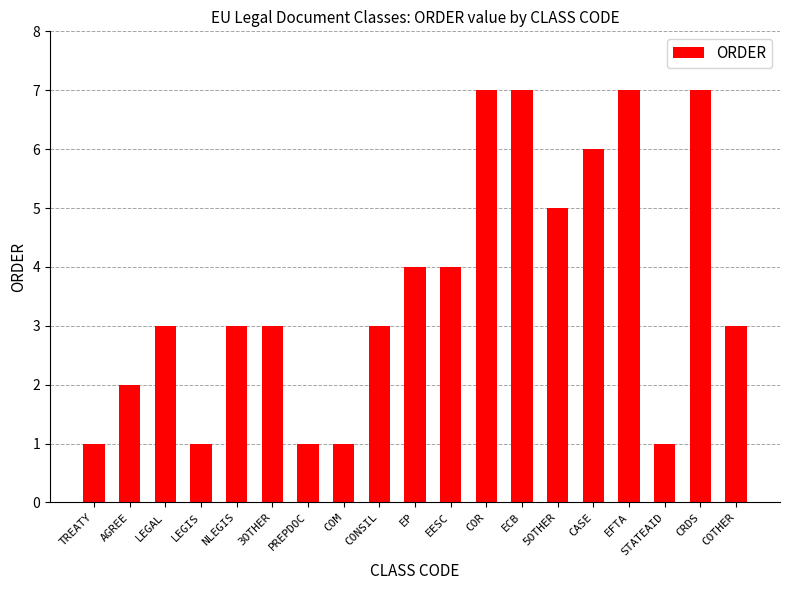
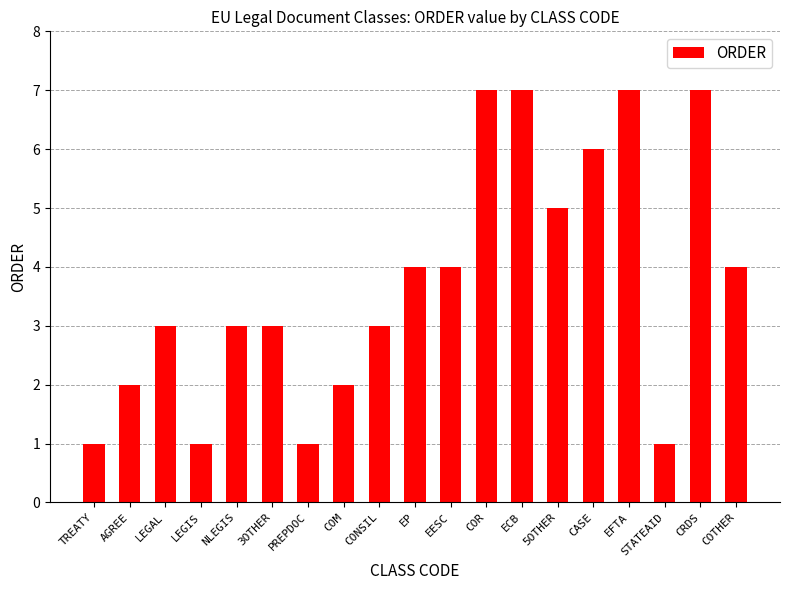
  {
    "TREATY": 1,
    "AGREE": 2,
    "LEGAL": 3,
    "LEGIS": 1,
    "NLEGIS": 3,
    "3OTHER": 3,
    "PREPDOC": 1,
-   "COM": 1,
+   "COM": 2,
    "CONSIL": 3,
    "EP": 4,
    "EESC": 4,
    "COR": 7,
    "ECB": 7,
    "5OTHER": 5,
    "CASE": 6,
    "EFTA": 7,
    "STATEAID": 1,
    "CRDS": 7,
-   "COTHER": 3
+   "COTHER": 4
  }
